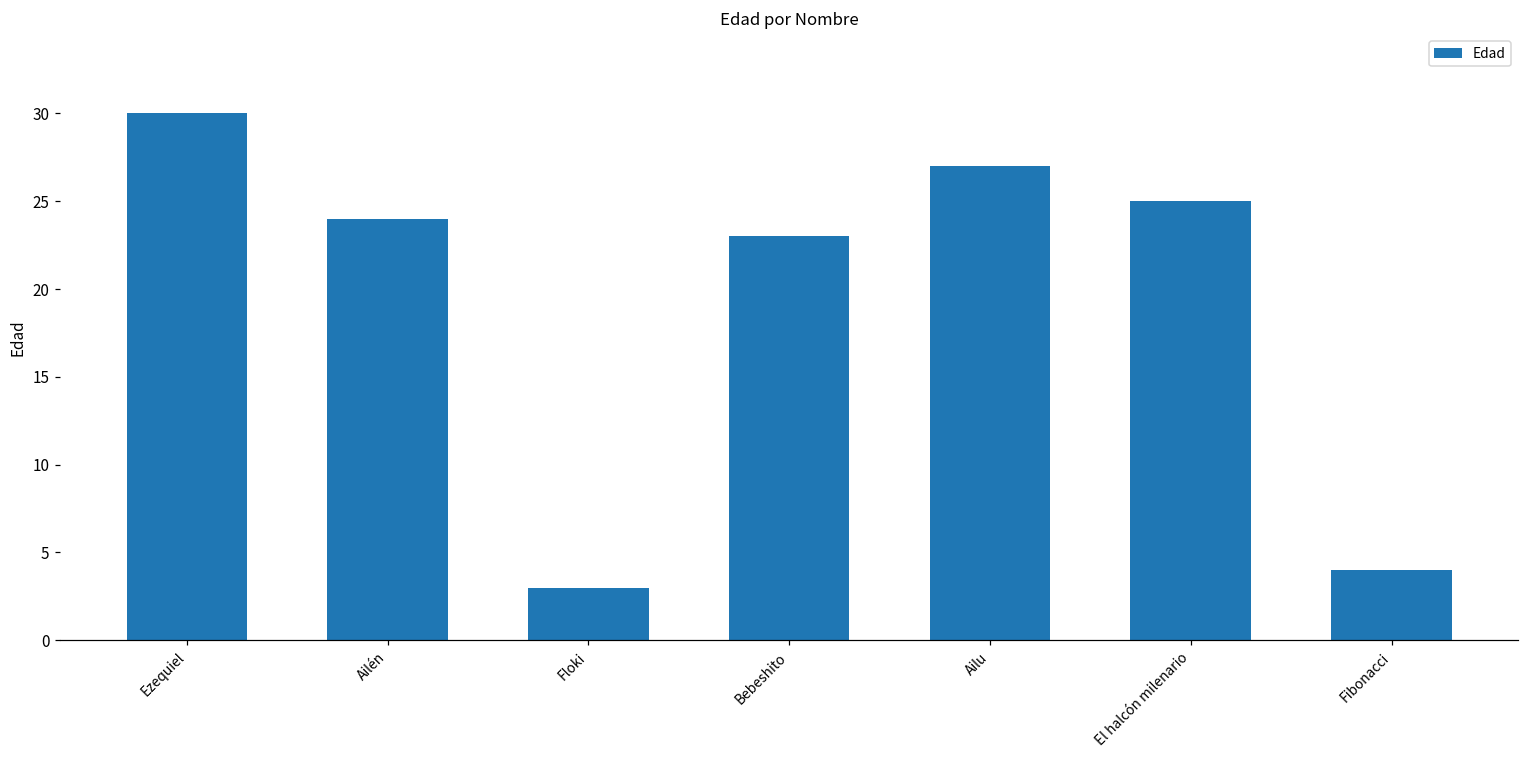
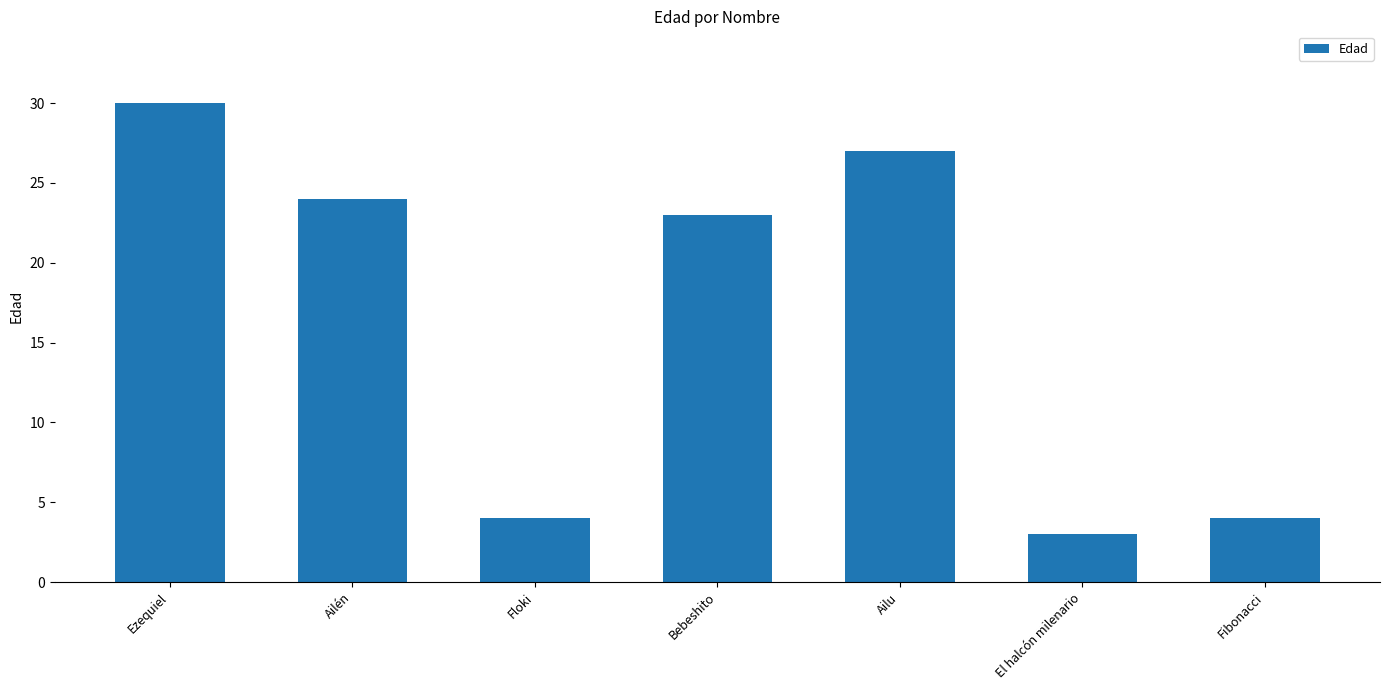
  {
    "Ezequiel": 30,
    "Ailén": 24,
-   "Floki": 3,
+   "Floki": 4,
    "Bebeshito": 23,
    "Ailu": 27,
-   "El halcón milenario": 25,
+   "El halcón milenario": 3,
    "Fibonacci": 4
  }
